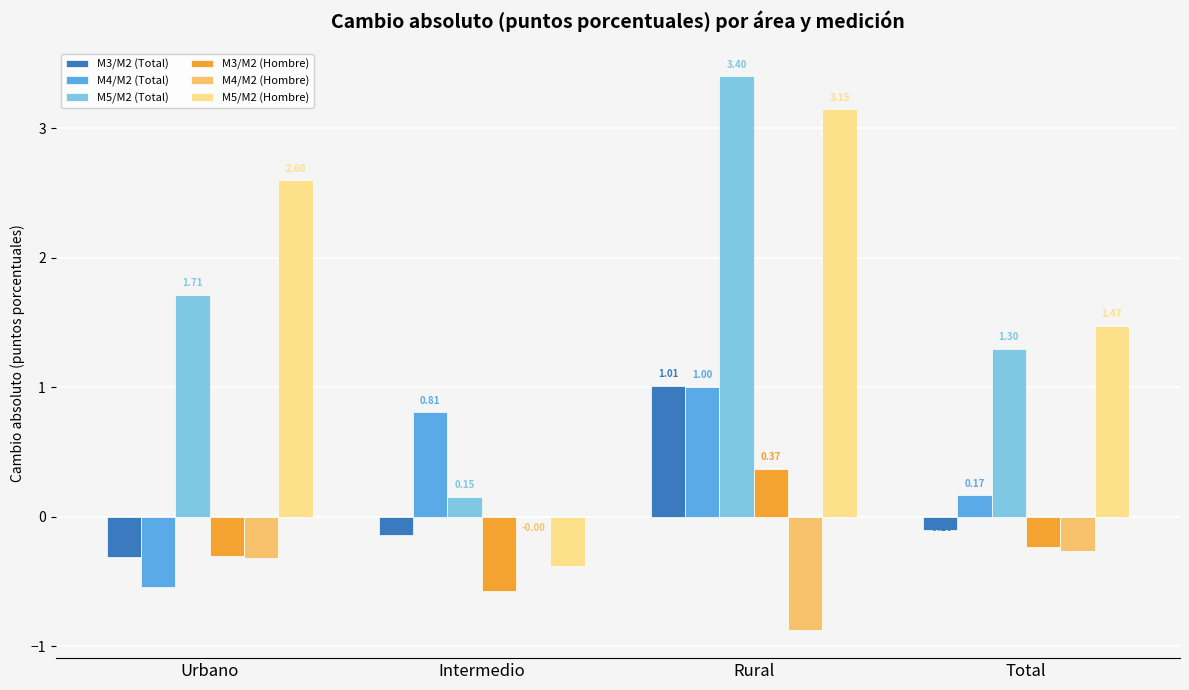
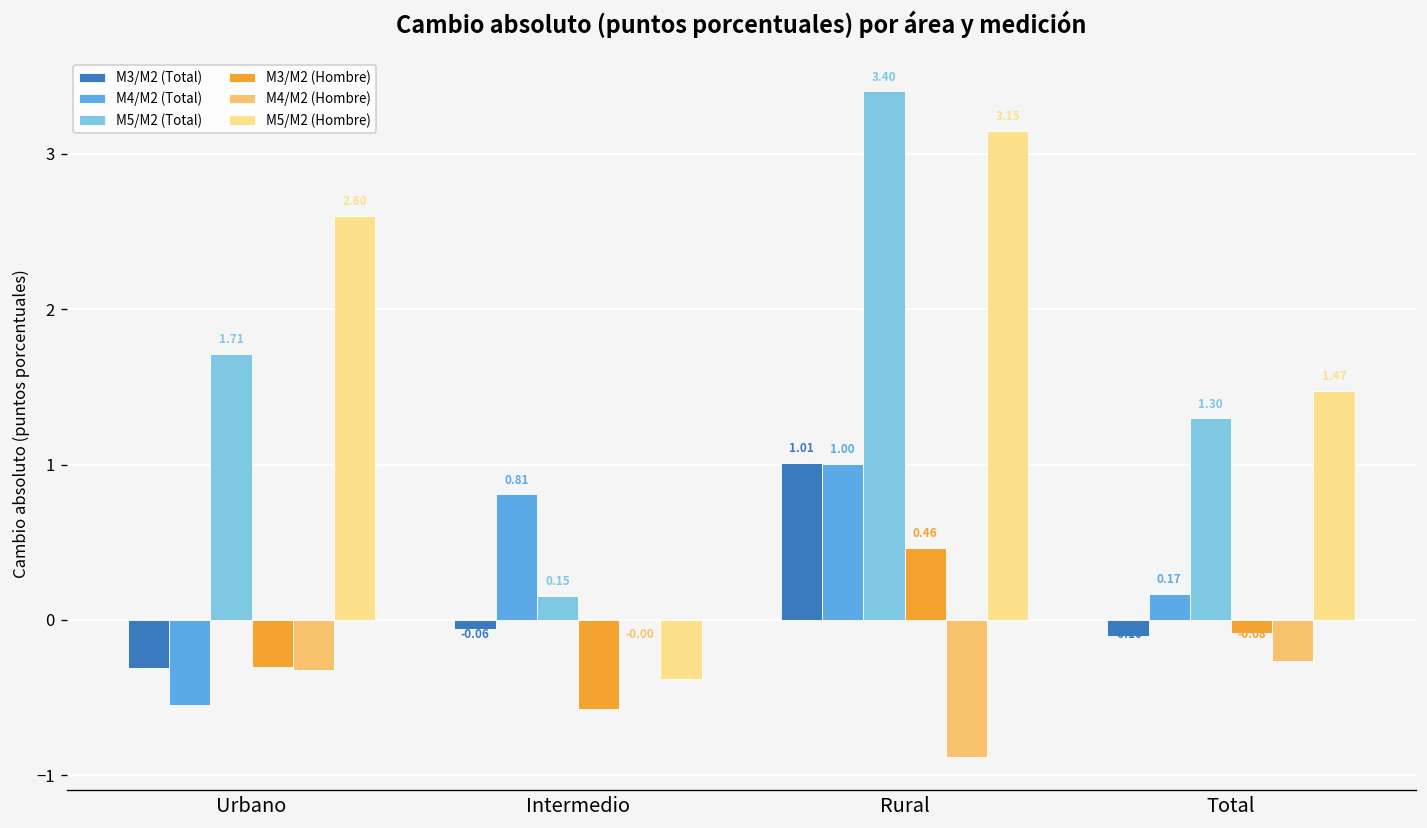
  {
    "M3/M2 (Total)": {
      "Urbano": -0.31,
-     "Intermedio": -0.14,
+     "Intermedio": -0.06,
      "Total": -0.10
    },
    "M3/M2 (Hombre)": {
-     "Rural": 0.37,
-     "Total": -0.23
+     "Rural": 0.46,
+     "Total": -0.08
    }
  }
